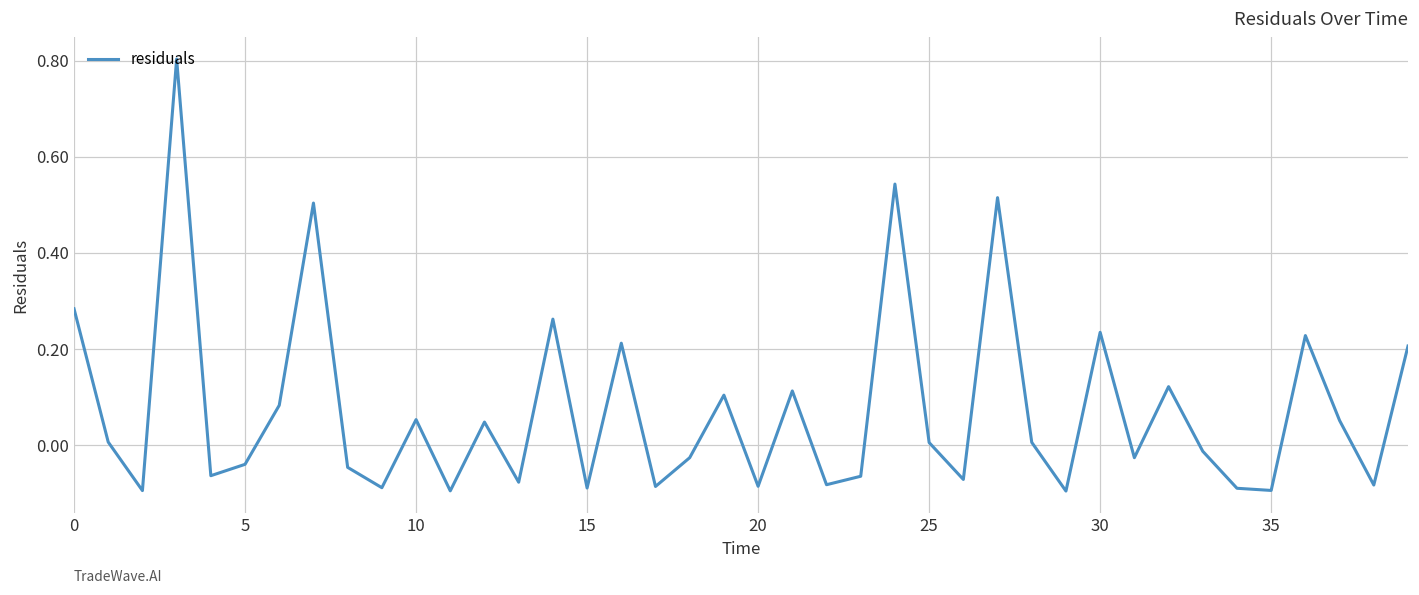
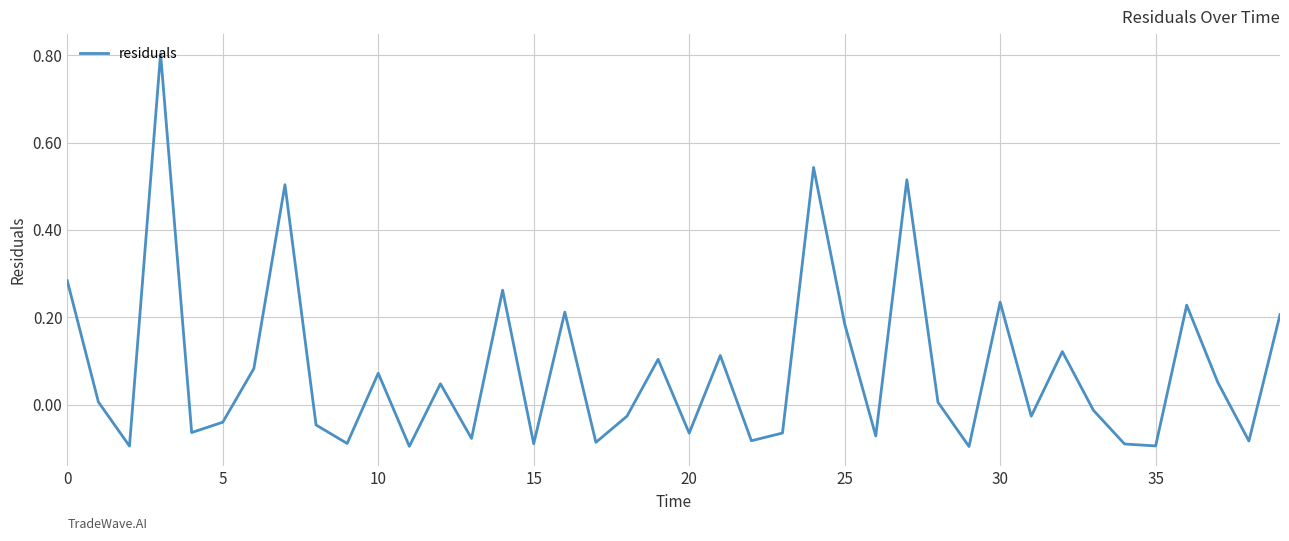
  {
    "0": 0.28,
    "5": -0.04,
-   "10": 0.05,
+   "10": 0.07,
    "15": -0.09,
-   "20": -0.09,
-   "25": 0.01,
+   "20": -0.07,
+   "25": 0.18,
    "30": 0.23,
    "35": -0.09
  }
